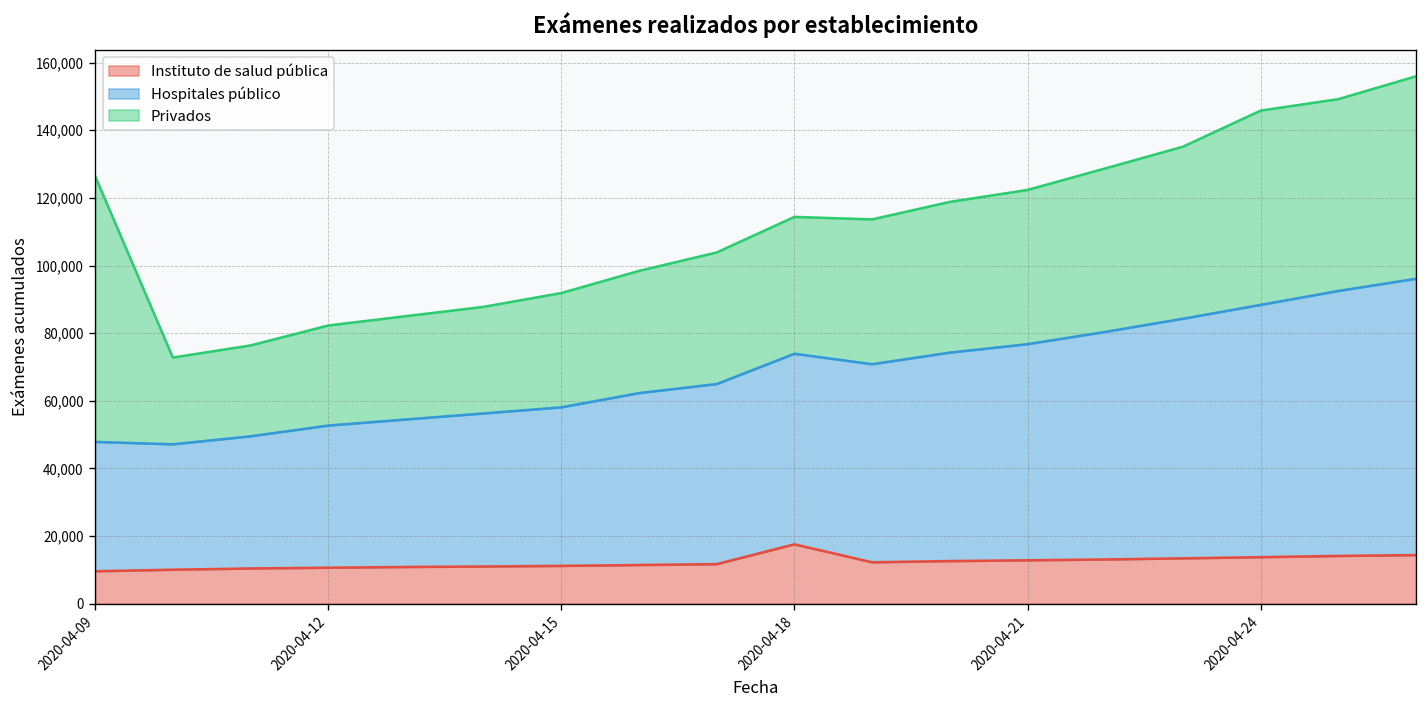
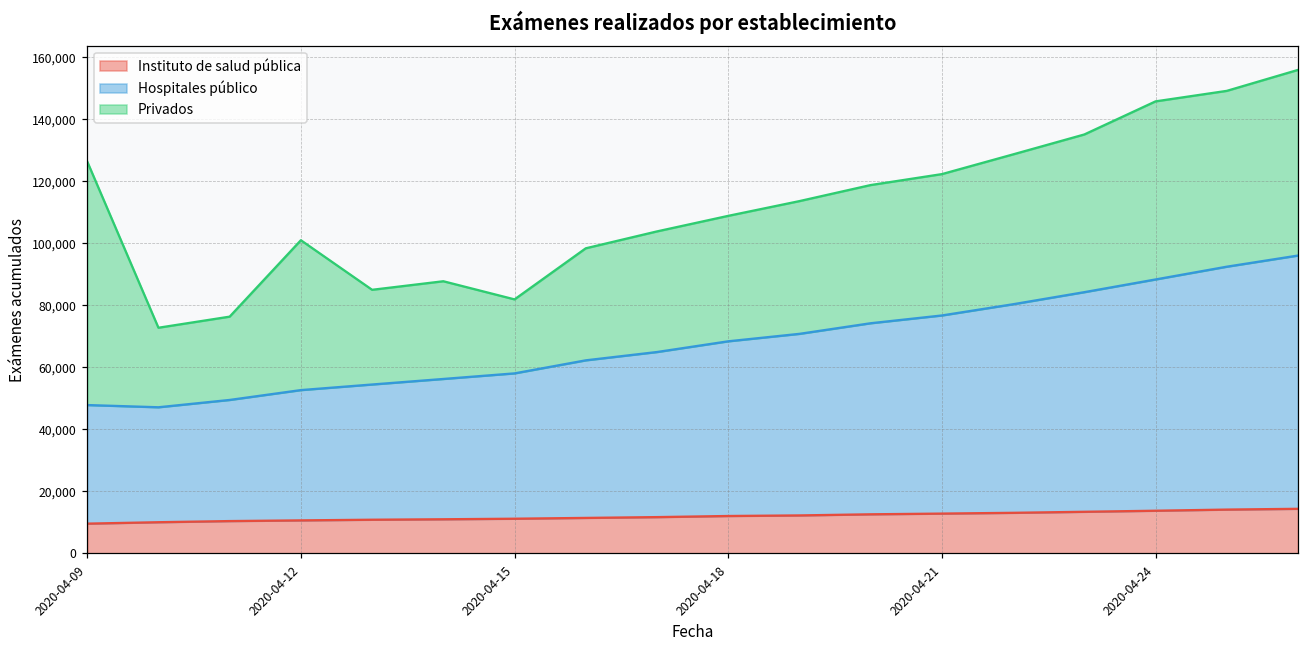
  {
    "Instituto de salud pública": {
      "2020-04-09": "10,000",
      "2020-04-12": "11,000",
      "2020-04-15": "11,000",
-     "2020-04-18": "18,000",
+     "2020-04-18": "12,000",
      "2020-04-21": "13,000",
      "2020-04-24": "14,000"
    },
    "Hospitales público": {
      "2020-04-09": "38,000",
      "2020-04-12": "42,000",
      "2020-04-15": "47,000",
      "2020-04-18": "56,000",
      "2020-04-21": "64,000",
      "2020-04-24": "75,000"
    },
    "Privados": {
      "2020-04-09": "79,000",
-     "2020-04-12": "30,000",
-     "2020-04-15": "34,000",
+     "2020-04-12": "48,000",
+     "2020-04-15": "24,000",
      "2020-04-18": "40,000",
      "2020-04-21": "46,000",
      "2020-04-24": "57,000"
    }
  }
